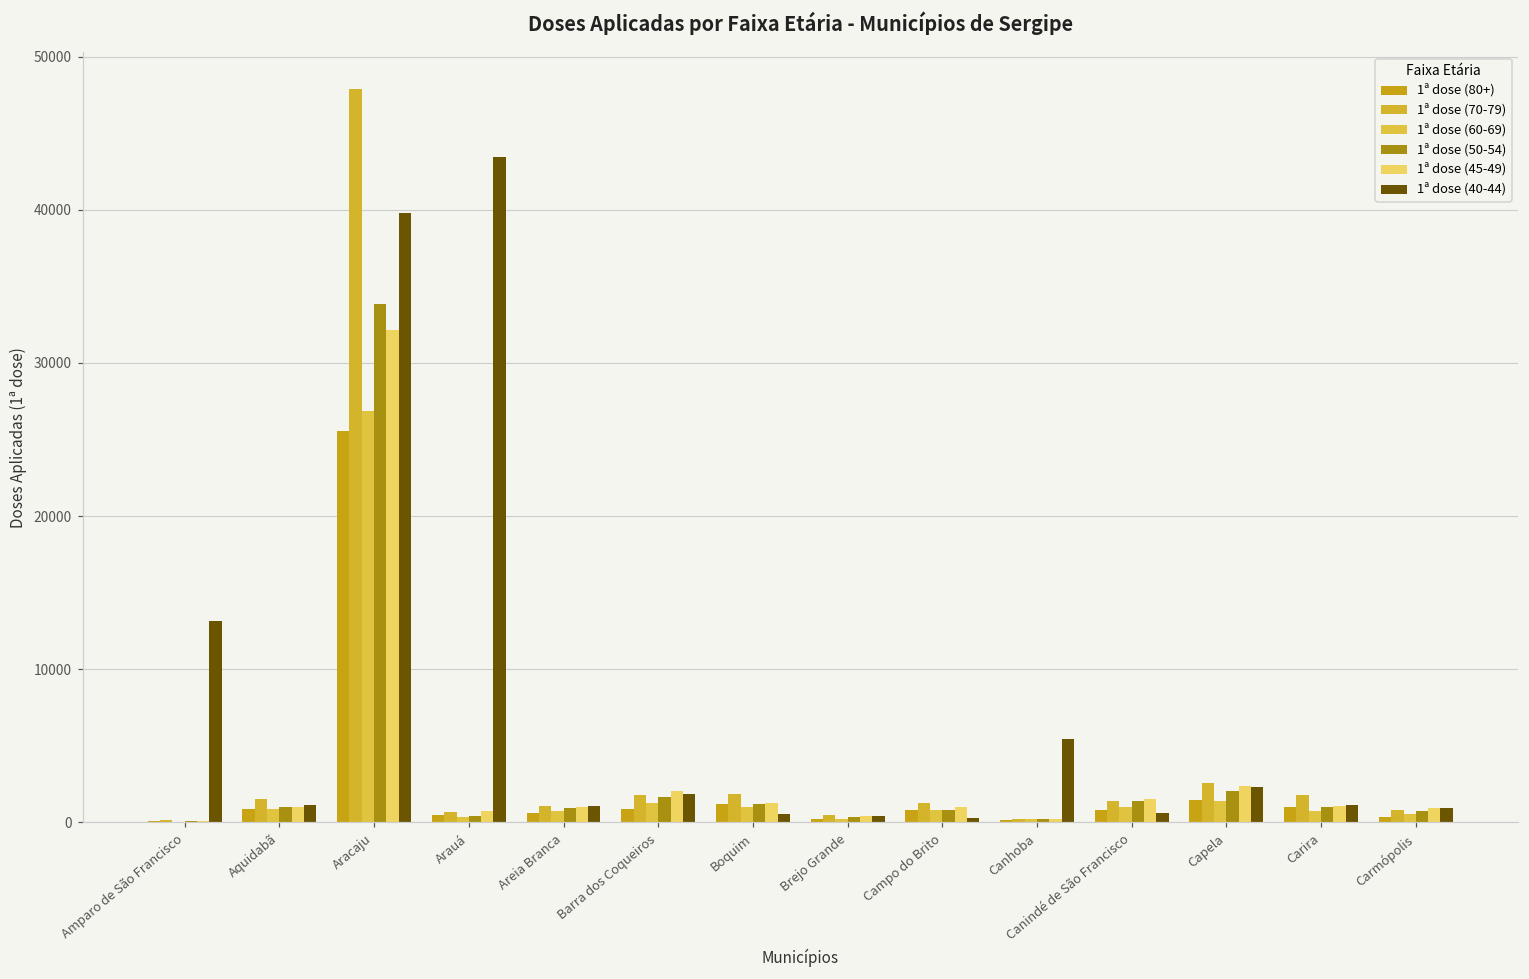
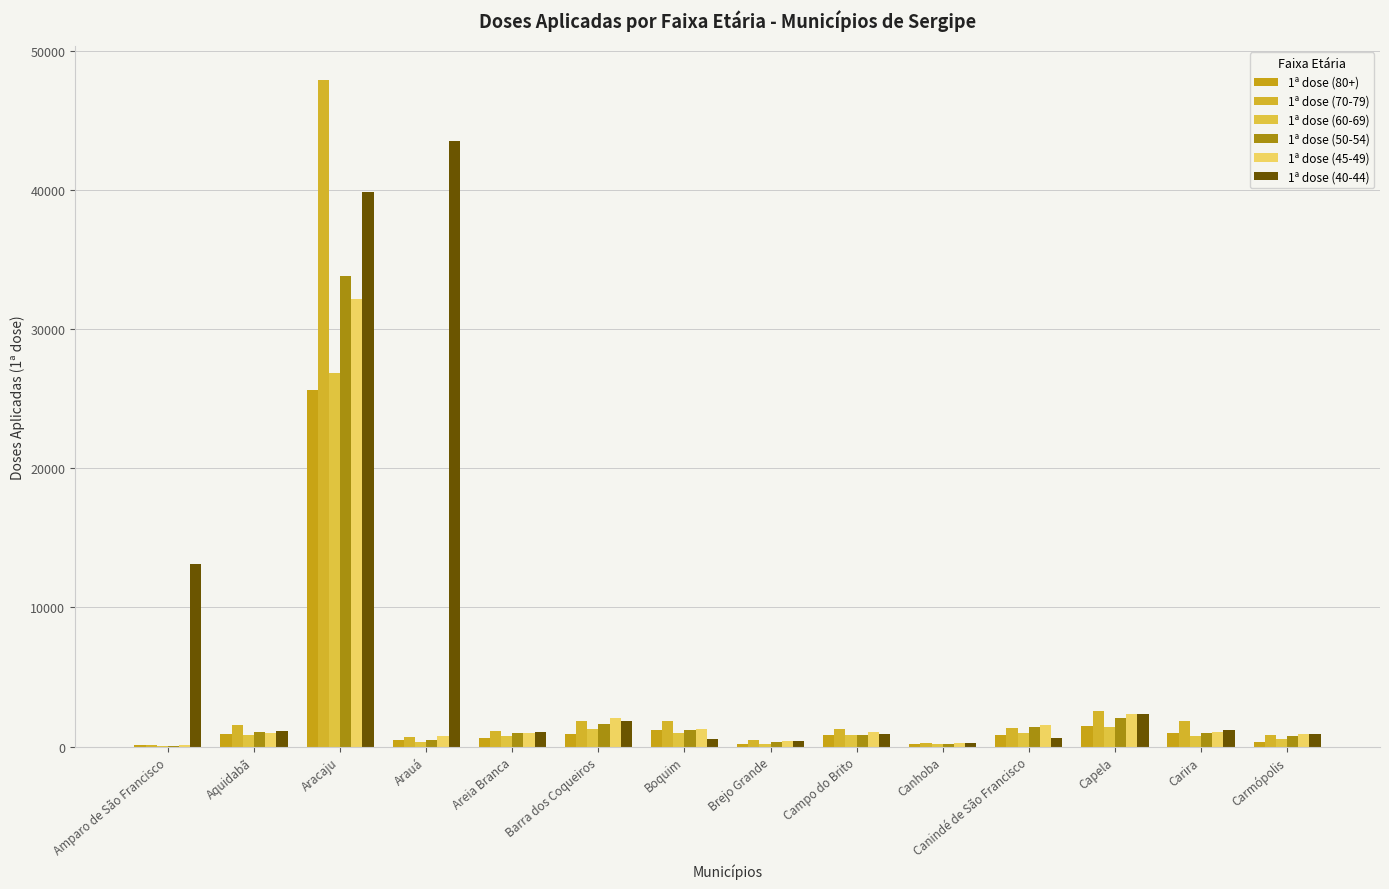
  {
    "1ª dose (40-44)": {
      "Amparo de São Francisco": 13100,
      "Aquidabã": 1100,
      "Aracaju": 39800,
      "Arauá": 43500,
      "Areia Branca": 1100,
      "Barra dos Coqueiros": 1900,
      "Boquim": 600,
      "Brejo Grande": 400,
-     "Campo do Brito": 300,
-     "Canhoba": 5500,
+     "Campo do Brito": 900,
+     "Canhoba": 200,
      "Canindé de São Francisco": 600,
      "Capela": 2300,
      "Carira": 1200,
      "Carmópolis": 900
    }
  }
